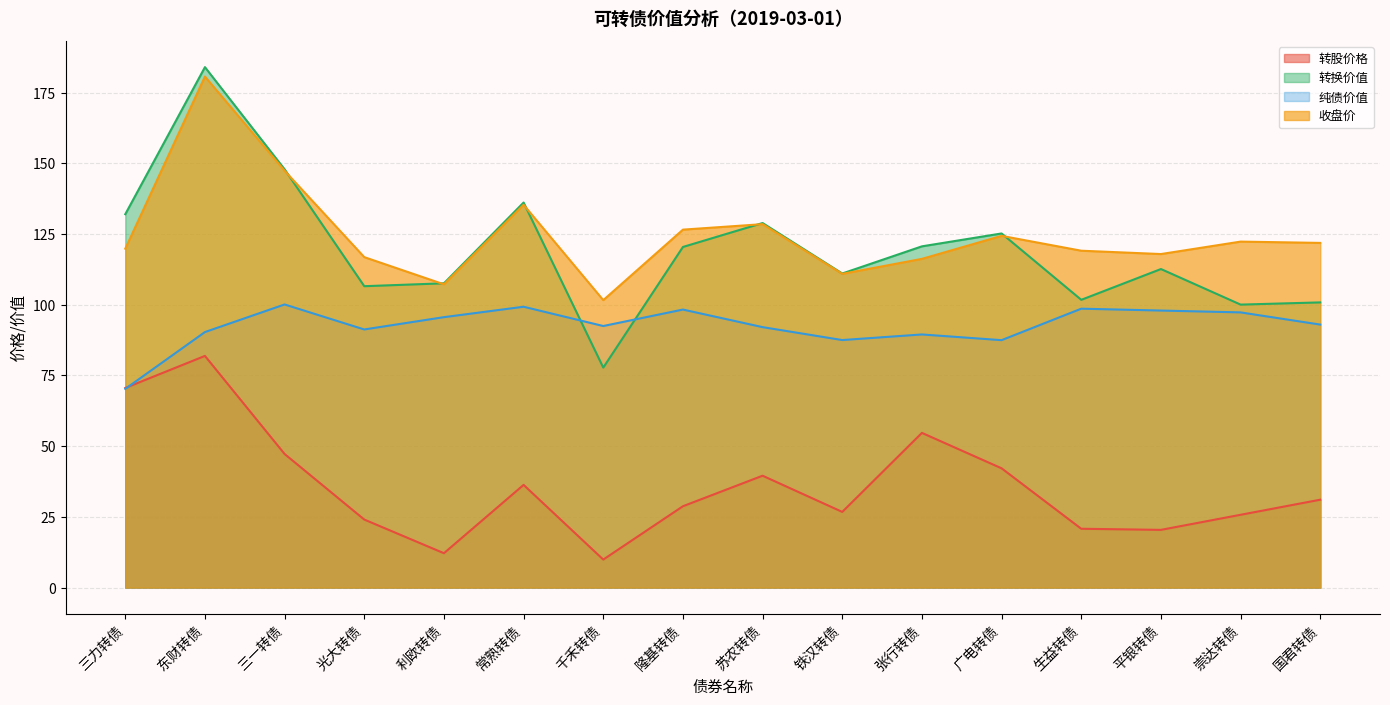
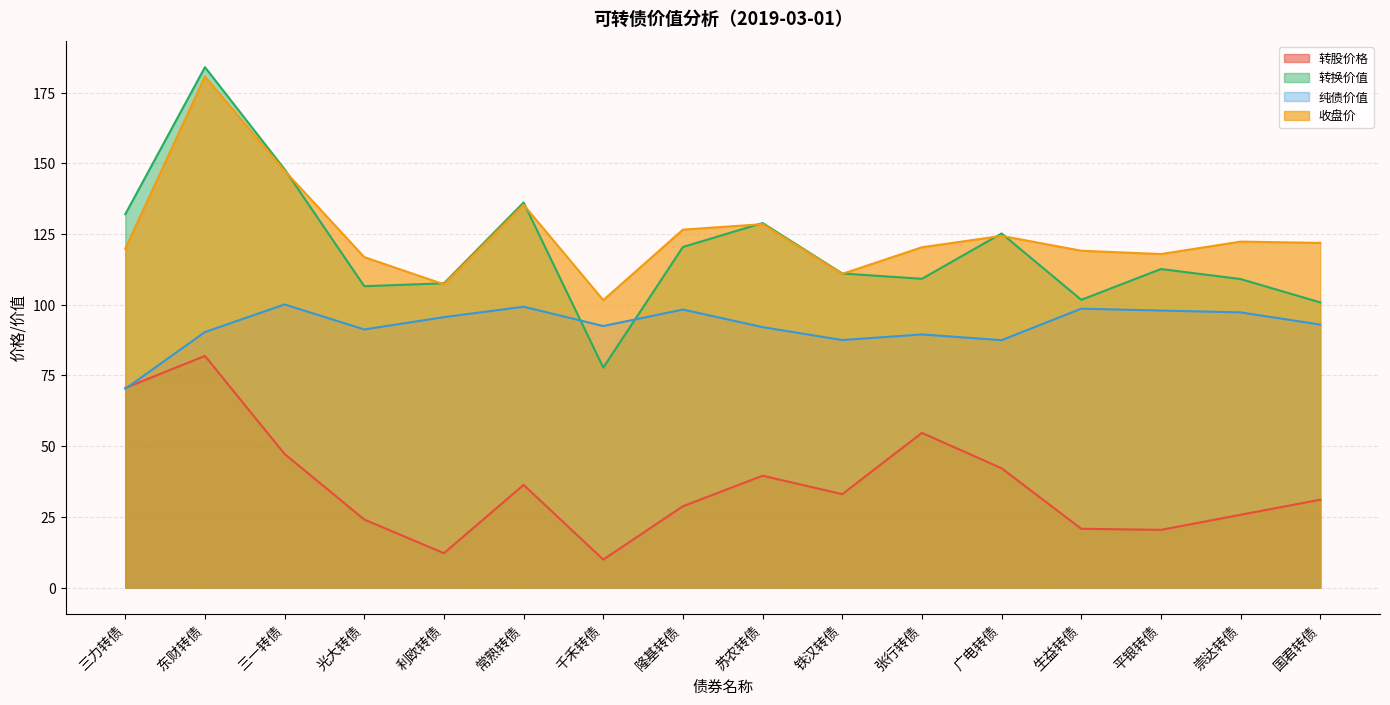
  {
    "转股价格": {
      "东财转债": 82,
      "三一转债": 47,
      "光大转债": 24,
      "利欧转债": 12,
      "常熟转债": 36,
      "千禾转债": 10,
      "隆基转债": 29,
      "苏农转债": 40,
-     "铁汉转债": 27,
+     "铁汉转债": 33,
      "张行转债": 55,
      "广电转债": 42,
      "生益转债": 21,
      "平银转债": 20,
      "崇达转债": 26,
      "国君转债": 31
    },
    "转换价值": {
      "三力转债": 132,
      "东财转债": 184,
      "光大转债": 107,
      "千禾转债": 78,
      "隆基转债": 120,
-     "张行转债": 121,
+     "张行转债": 109,
      "生益转债": 102,
      "平银转债": 113,
-     "崇达转债": 100,
+     "崇达转债": 109,
      "国君转债": 101
    },
    "纯债价值": {
      "东财转债": 90,
      "三一转债": 100,
      "光大转债": 91,
      "利欧转债": 96,
      "常熟转债": 99,
      "千禾转债": 92,
      "隆基转债": 98,
      "苏农转债": 92,
      "铁汉转债": 87,
      "张行转债": 89,
      "广电转债": 87,
      "生益转债": 99,
      "平银转债": 98,
      "崇达转债": 97,
      "国君转债": 93
    },
    "收盘价": {
      "三力转债": 120,
      "东财转债": 181,
      "光大转债": 117,
      "千禾转债": 102,
      "隆基转债": 127,
-     "张行转债": 116,
+     "张行转债": 120,
      "生益转债": 119,
      "平银转债": 118,
      "崇达转债": 122,
      "国君转债": 122
    }
  }
